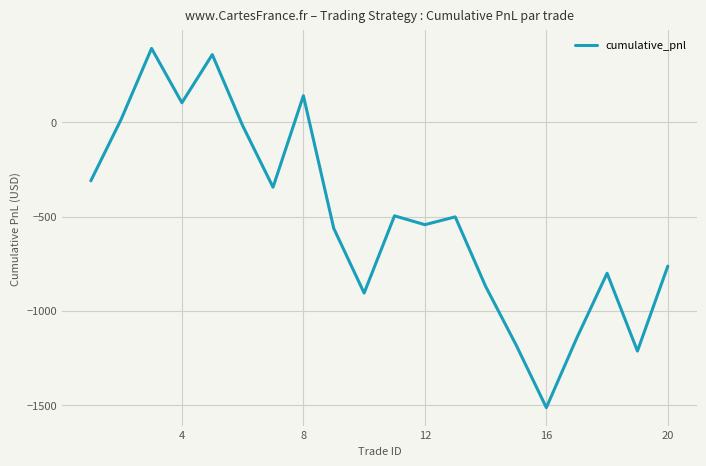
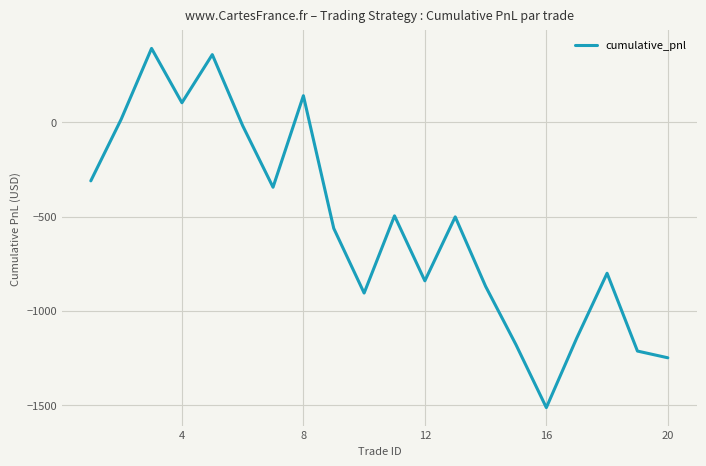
  {
    "4": 100,
    "8": 140,
-   "12": -540,
+   "12": -840,
    "16": -1510,
-   "20": -760
+   "20": -1250
  }
